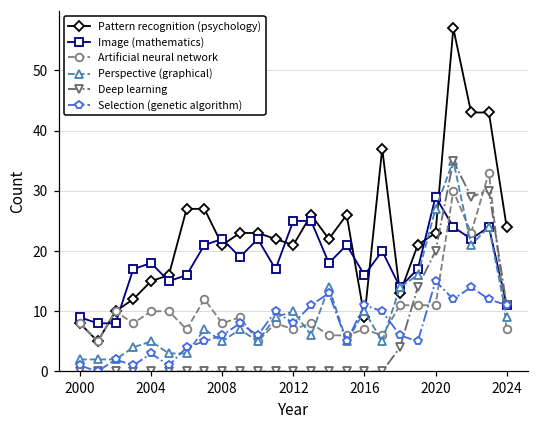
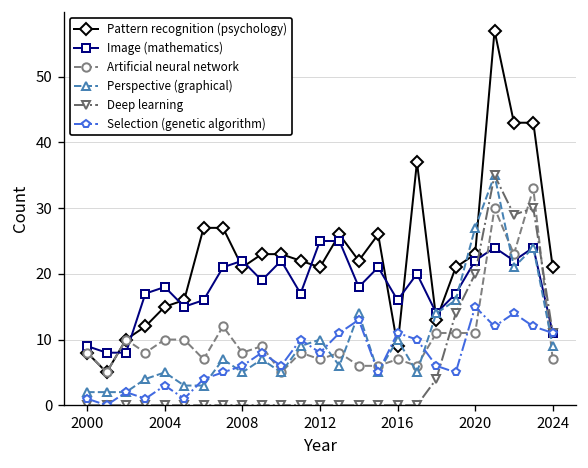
  {
    "Pattern recognition (psychology)": {
      "2004": 15,
      "2008": 21,
      "2012": 21,
      "2016": 9,
      "2020": 23,
-     "2024": 24
+     "2024": 21
    },
    "Image (mathematics)": {
      "2000": 9,
      "2004": 18,
      "2008": 22,
      "2012": 25,
      "2016": 16,
-     "2020": 29
+     "2020": 22
    }
  }
